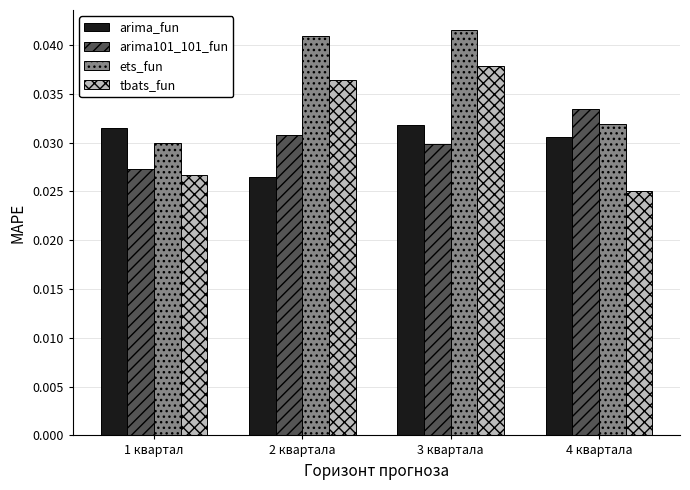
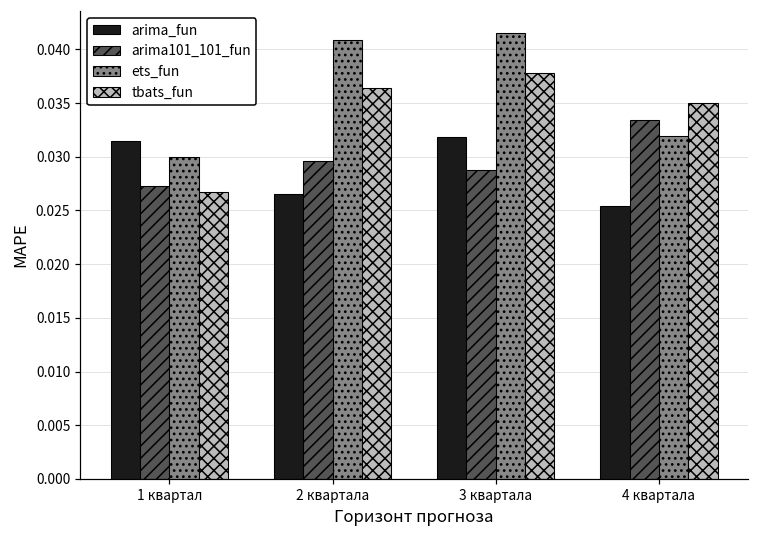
  {
    "arima_fun": {
      "1 квартал": 0.032,
      "2 квартала": 0.027,
      "3 квартала": 0.032,
-     "4 квартала": 0.031
+     "4 квартала": 0.025
    },
    "arima101_101_fun": {
      "1 квартал": 0.027,
-     "2 квартала": 0.031,
-     "3 квартала": 0.030,
+     "2 квартала": 0.030,
+     "3 квартала": 0.029,
      "4 квартала": 0.033
    },
    "ets_fun": {
      "1 квартал": 0.030,
      "2 квартала": 0.041,
      "3 квартала": 0.042,
      "4 квартала": 0.032
    },
    "tbats_fun": {
      "1 квартал": 0.027,
      "2 квартала": 0.036,
      "3 квартала": 0.038,
-     "4 квартала": 0.025
+     "4 квартала": 0.035
    }
  }
